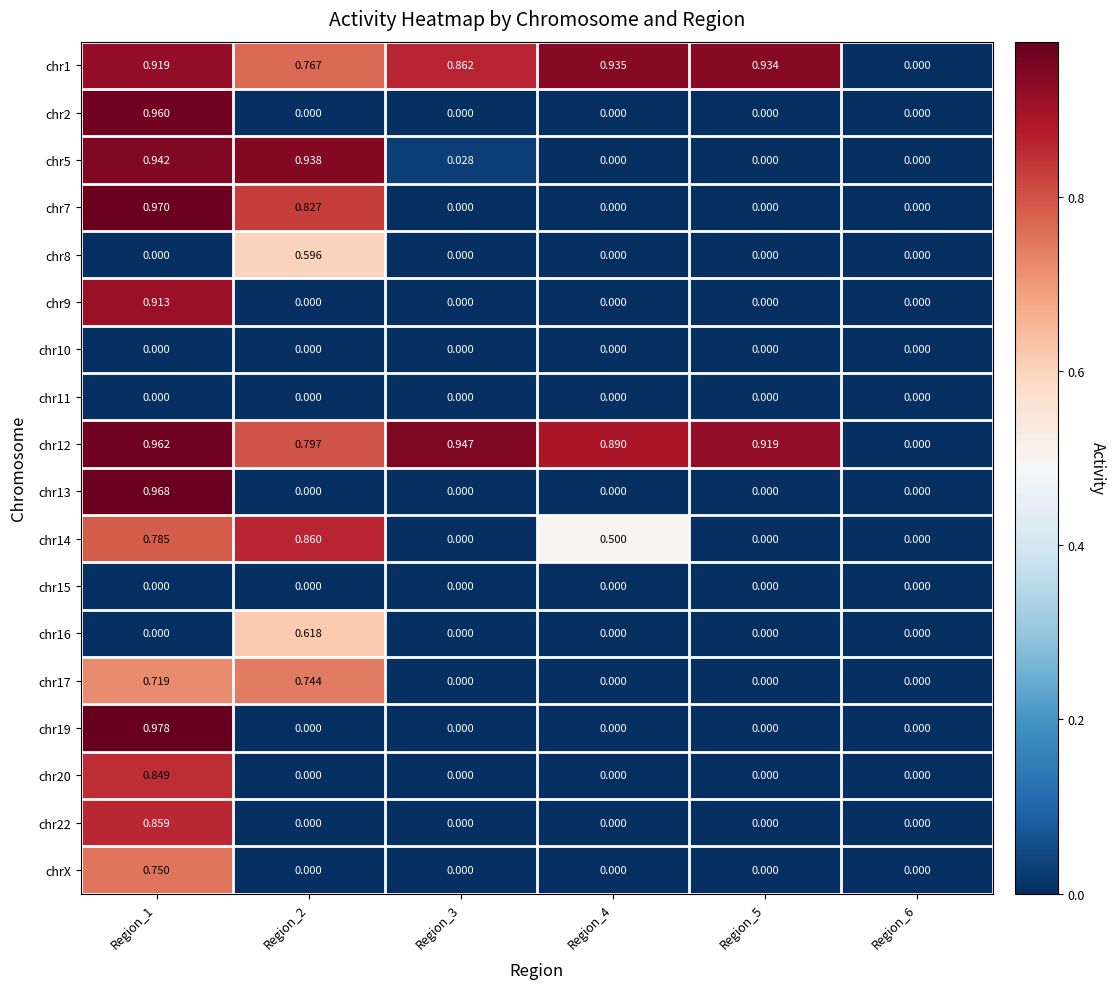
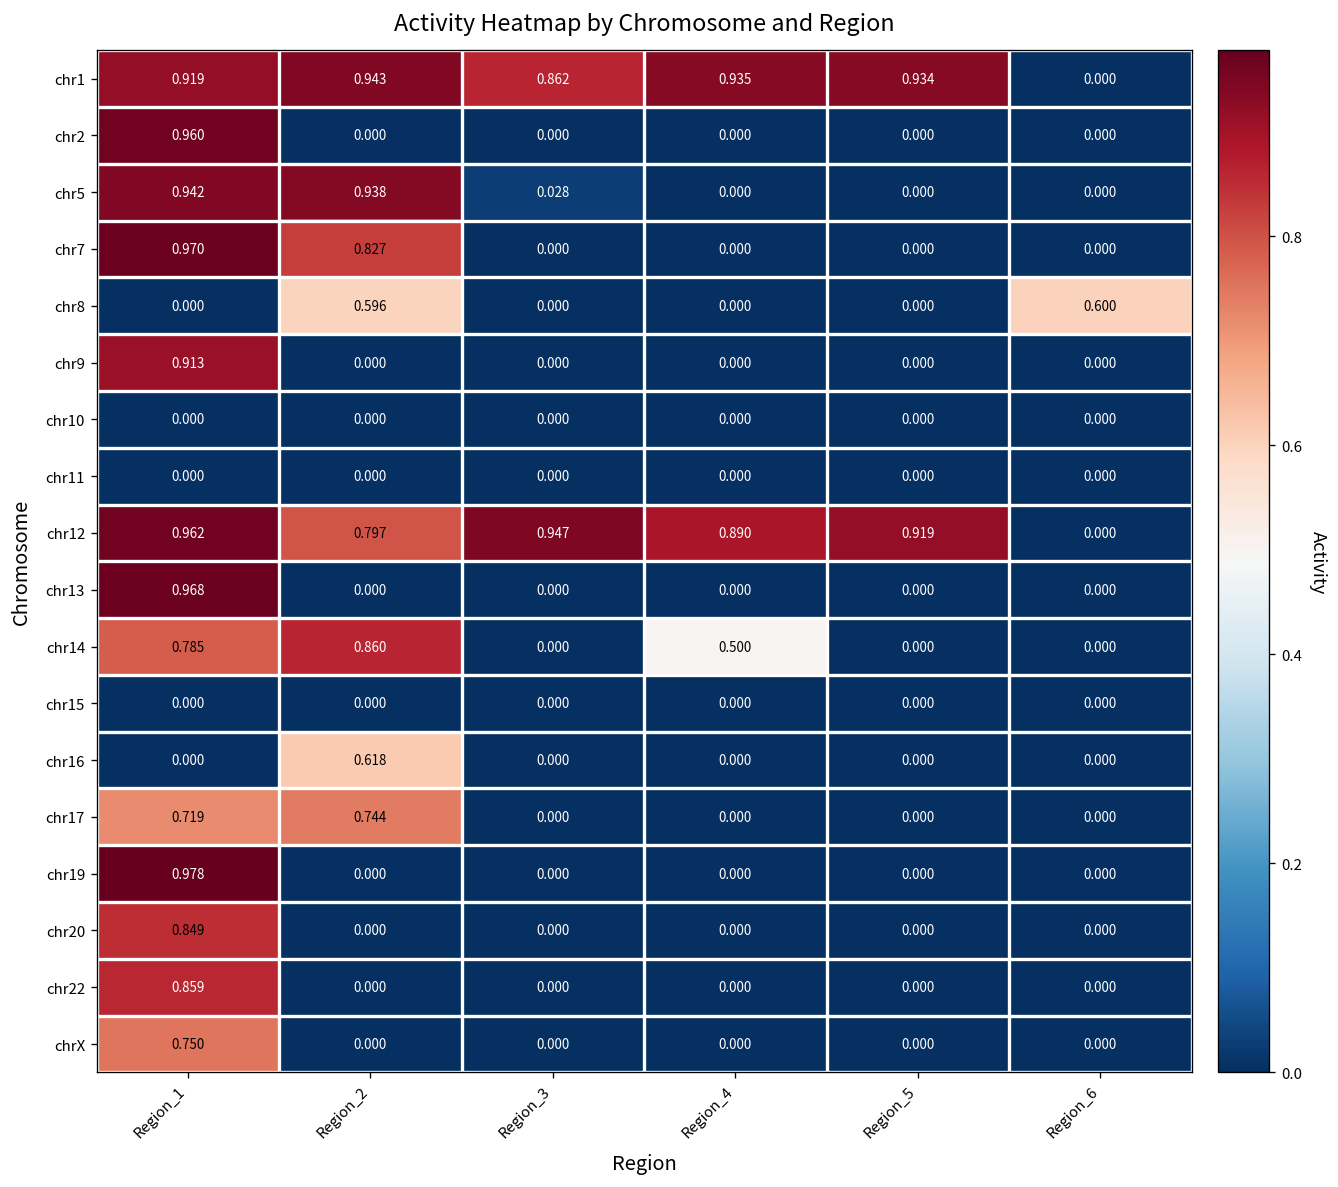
  {
    "chr1": {
      "Region_1": 0.919,
-     "Region_2": 0.767,
+     "Region_2": 0.943,
      "Region_3": 0.862,
      "Region_4": 0.935,
      "Region_5": 0.934,
      "Region_6": 0.000
    },
    "chr2": {
      "Region_1": 0.960,
      "Region_2": 0.000,
      "Region_3": 0.000,
      "Region_4": 0.000,
      "Region_5": 0.000,
      "Region_6": 0.000
    },
    "chr5": {
      "Region_1": 0.942,
      "Region_2": 0.938,
      "Region_3": 0.028,
      "Region_4": 0.000,
      "Region_5": 0.000,
      "Region_6": 0.000
    },
    "chr7": {
      "Region_1": 0.970,
      "Region_2": 0.827,
      "Region_3": 0.000,
      "Region_4": 0.000,
      "Region_5": 0.000,
      "Region_6": 0.000
    },
    "chr8": {
      "Region_1": 0.000,
      "Region_2": 0.596,
      "Region_3": 0.000,
      "Region_4": 0.000,
      "Region_5": 0.000,
-     "Region_6": 0.000
+     "Region_6": 0.600
    },
    "chr9": {
      "Region_1": 0.913,
      "Region_2": 0.000,
      "Region_3": 0.000,
      "Region_4": 0.000,
      "Region_5": 0.000,
      "Region_6": 0.000
    },
    "chr10": {
      "Region_1": 0.000,
      "Region_2": 0.000,
      "Region_3": 0.000,
      "Region_4": 0.000,
      "Region_5": 0.000,
      "Region_6": 0.000
    },
    "chr11": {
      "Region_1": 0.000,
      "Region_2": 0.000,
      "Region_3": 0.000,
      "Region_4": 0.000,
      "Region_5": 0.000,
      "Region_6": 0.000
    },
    "chr12": {
      "Region_1": 0.962,
      "Region_2": 0.797,
      "Region_3": 0.947,
      "Region_4": 0.890,
      "Region_5": 0.919,
      "Region_6": 0.000
    },
    "chr13": {
      "Region_1": 0.968,
      "Region_2": 0.000,
      "Region_3": 0.000,
      "Region_4": 0.000,
      "Region_5": 0.000,
      "Region_6": 0.000
    },
    "chr14": {
      "Region_1": 0.785,
      "Region_2": 0.860,
      "Region_3": 0.000,
      "Region_4": 0.500,
      "Region_5": 0.000,
      "Region_6": 0.000
    },
    "chr15": {
      "Region_1": 0.000,
      "Region_2": 0.000,
      "Region_3": 0.000,
      "Region_4": 0.000,
      "Region_5": 0.000,
      "Region_6": 0.000
    },
    "chr16": {
      "Region_1": 0.000,
      "Region_2": 0.618,
      "Region_3": 0.000,
      "Region_4": 0.000,
      "Region_5": 0.000,
      "Region_6": 0.000
    },
    "chr17": {
      "Region_1": 0.719,
      "Region_2": 0.744,
      "Region_3": 0.000,
      "Region_4": 0.000,
      "Region_5": 0.000,
      "Region_6": 0.000
    },
    "chr19": {
      "Region_1": 0.978,
      "Region_2": 0.000,
      "Region_3": 0.000,
      "Region_4": 0.000,
      "Region_5": 0.000,
      "Region_6": 0.000
    },
    "chr20": {
      "Region_1": 0.849,
      "Region_2": 0.000,
      "Region_3": 0.000,
      "Region_4": 0.000,
      "Region_5": 0.000,
      "Region_6": 0.000
    },
    "chr22": {
      "Region_1": 0.859,
      "Region_2": 0.000,
      "Region_3": 0.000,
      "Region_4": 0.000,
      "Region_5": 0.000,
      "Region_6": 0.000
    },
    "chrX": {
      "Region_1": 0.750,
      "Region_2": 0.000,
      "Region_3": 0.000,
      "Region_4": 0.000,
      "Region_5": 0.000,
      "Region_6": 0.000
    }
  }
